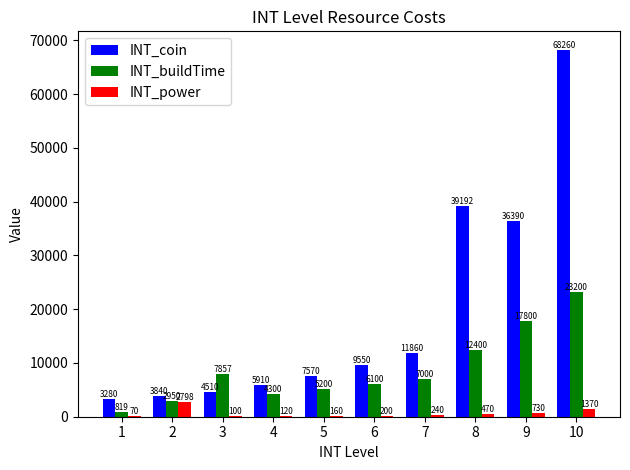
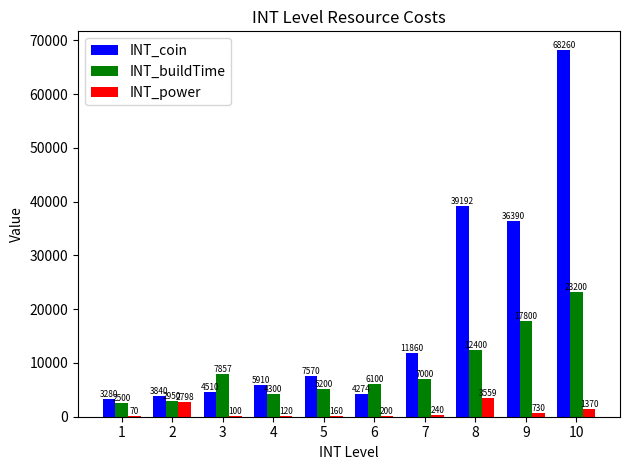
  {
    "INT_coin": {
      "2": 3840,
      "3": 4510,
      "4": 5910,
      "5": 7570,
-     "6": 9550,
+     "6": 4274,
      "7": 11860,
      "8": 39192,
      "9": 36390,
      "10": 68260
    },
    "INT_buildTime": {
-     "1": 819,
+     "1": 2500,
      "3": 7857,
      "4": 4300,
      "5": 5200,
      "6": 6100,
      "7": 7000,
      "8": 12400,
      "9": 17800,
      "10": 23200
    },
    "INT_power": {
      "1": 70,
      "3": 100,
      "4": 120,
      "5": 160,
      "6": 200,
      "7": 240,
-     "8": 470,
+     "8": 3559,
      "9": 730,
      "10": 1370
    }
  }
